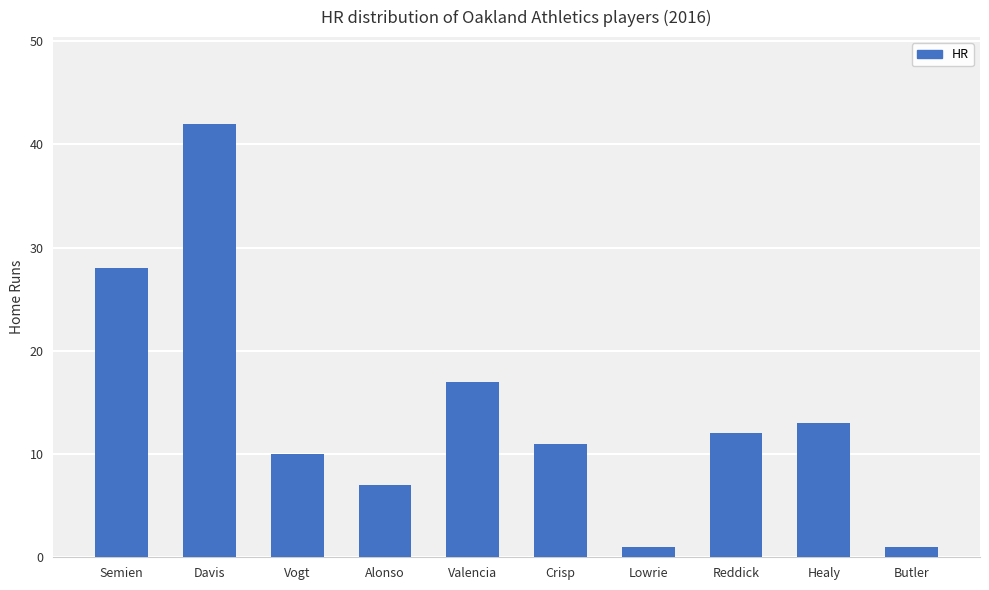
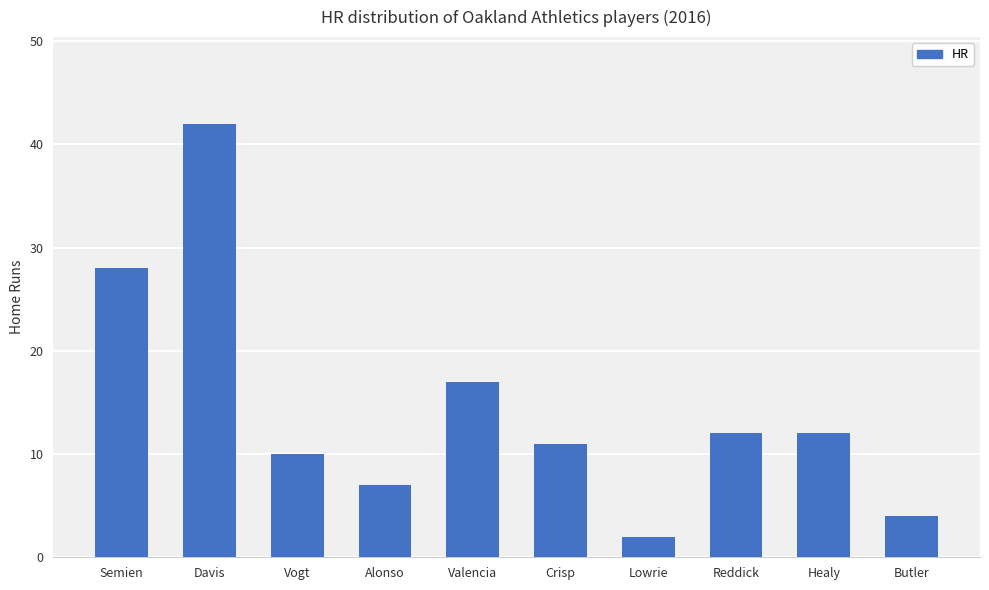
  {
    "Semien": 28,
    "Davis": 42,
    "Vogt": 10,
    "Alonso": 7,
    "Valencia": 17,
    "Crisp": 11,
-   "Lowrie": 1,
+   "Lowrie": 2,
    "Reddick": 12,
-   "Healy": 13,
-   "Butler": 1
+   "Healy": 12,
+   "Butler": 4
  }
